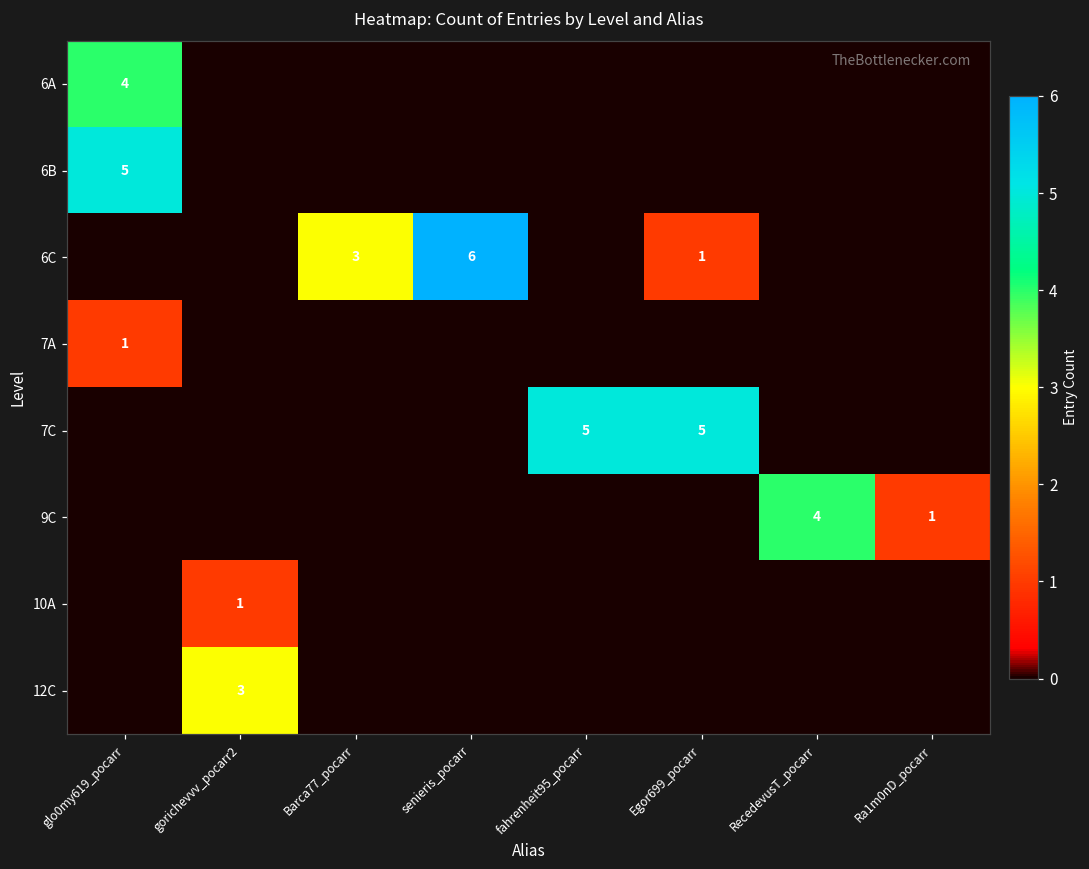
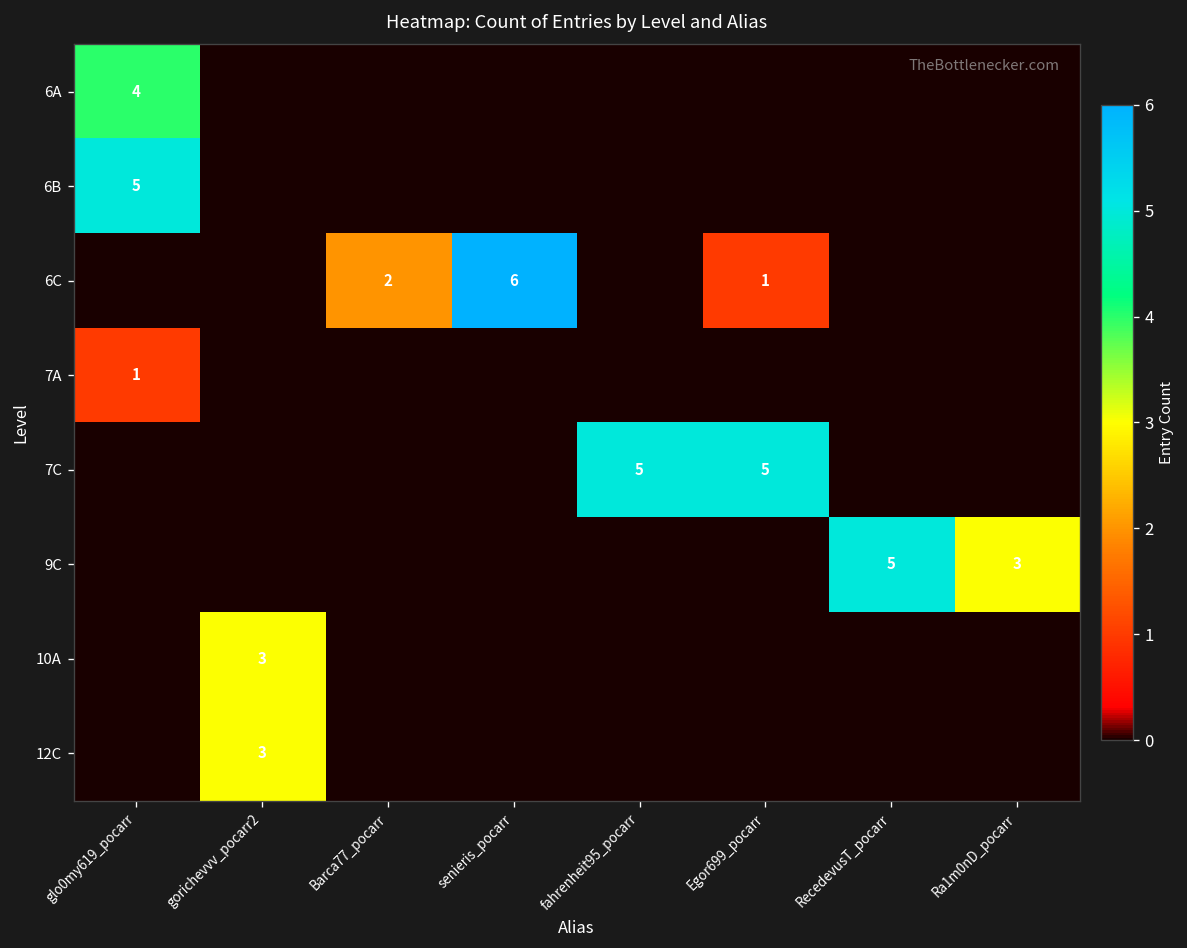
  {
    "6A": {
      "glo0my619_pocarr": 4
    },
    "6B": {
      "glo0my619_pocarr": 5
    },
    "6C": {
-     "Barca77_pocarr": 3,
+     "Barca77_pocarr": 2,
      "senieris_pocarr": 6,
      "Egor699_pocarr": 1
    },
    "7A": {
      "glo0my619_pocarr": 1
    },
    "7C": {
      "fahrenheit95_pocarr": 5,
      "Egor699_pocarr": 5
    },
    "9C": {
-     "RecedevusT_pocarr": 4,
-     "Ra1m0nD_pocarr": 1
+     "RecedevusT_pocarr": 5,
+     "Ra1m0nD_pocarr": 3
    },
    "10A": {
-     "gorichevvv_pocarr2": 1
+     "gorichevvv_pocarr2": 3
    },
    "12C": {
      "gorichevvv_pocarr2": 3
    }
  }
